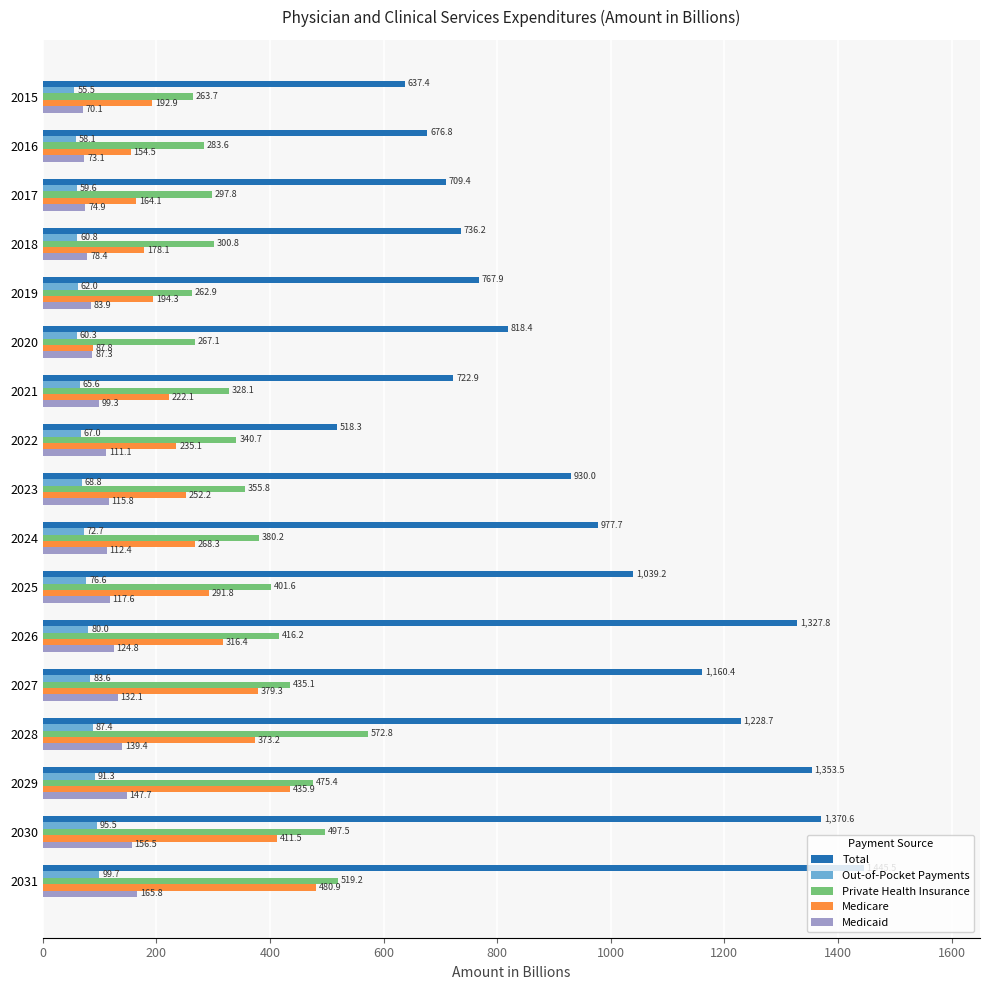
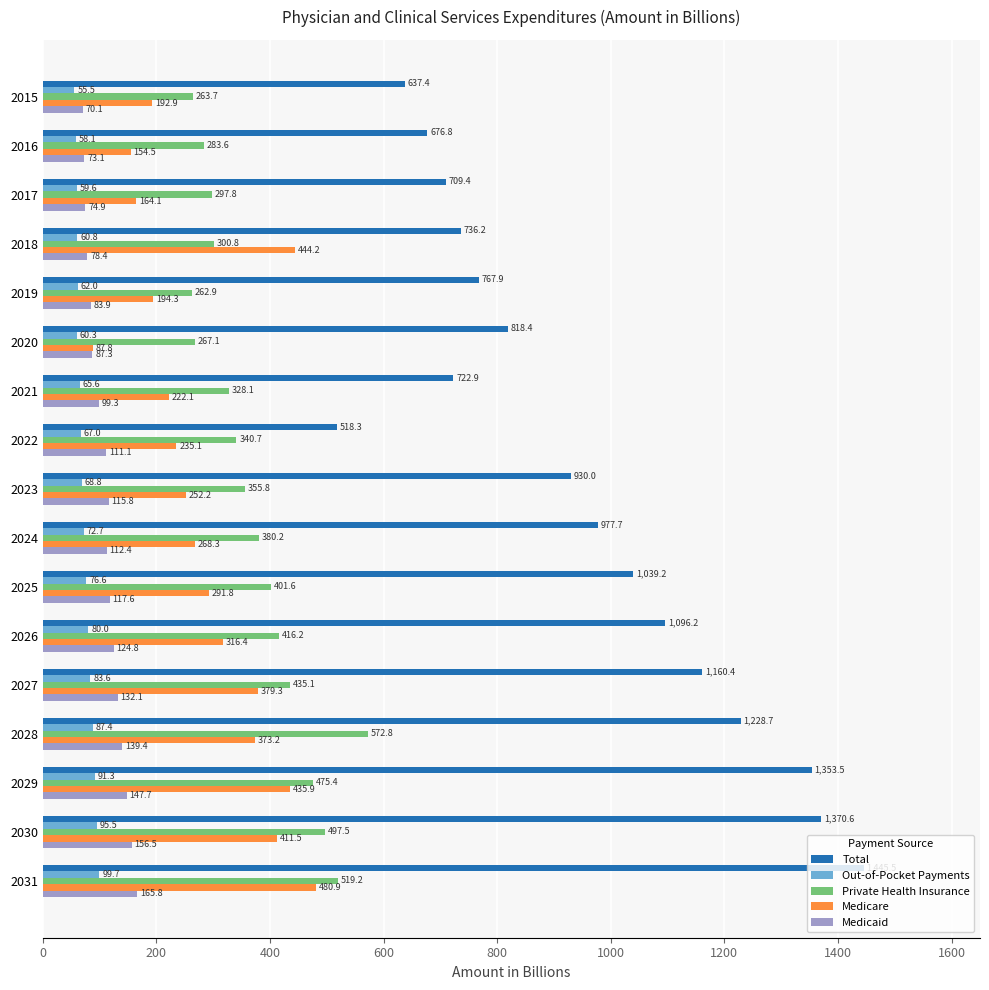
  {
    "Total": {
      "2015": "637.4",
      "2016": "676.8",
      "2017": "709.4",
      "2018": "736.2",
      "2019": "767.9",
      "2020": "818.4",
      "2021": "722.9",
      "2022": "518.3",
      "2023": "930.0",
      "2024": "977.7",
      "2025": "1,039.2",
-     "2026": "1,327.8",
+     "2026": "1,096.2",
      "2027": "1,160.4",
      "2028": "1,228.7",
      "2029": "1,353.5",
      "2030": "1,370.6"
    },
    "Private Health Insurance": {
      "2015": "263.7",
      "2016": "283.6",
      "2017": "297.8",
      "2018": "300.8",
      "2019": "262.9",
      "2020": "267.1",
      "2021": "328.1",
      "2022": "340.7",
      "2023": "355.8",
      "2024": "380.2",
      "2025": "401.6",
      "2026": "416.2",
      "2027": "435.1",
      "2028": "572.8",
      "2029": "475.4",
      "2030": "497.5",
      "2031": "519.2"
    },
    "Medicare": {
      "2015": "192.9",
      "2016": "154.5",
      "2017": "164.1",
-     "2018": "178.1",
+     "2018": "444.2",
      "2019": "194.3",
      "2021": "222.1",
      "2022": "235.1",
      "2023": "252.2",
      "2024": "268.3",
      "2025": "291.8",
      "2026": "316.4",
      "2027": "379.3",
      "2028": "373.2",
      "2029": "435.9",
      "2030": "411.5",
      "2031": "480.9"
    }
  }
